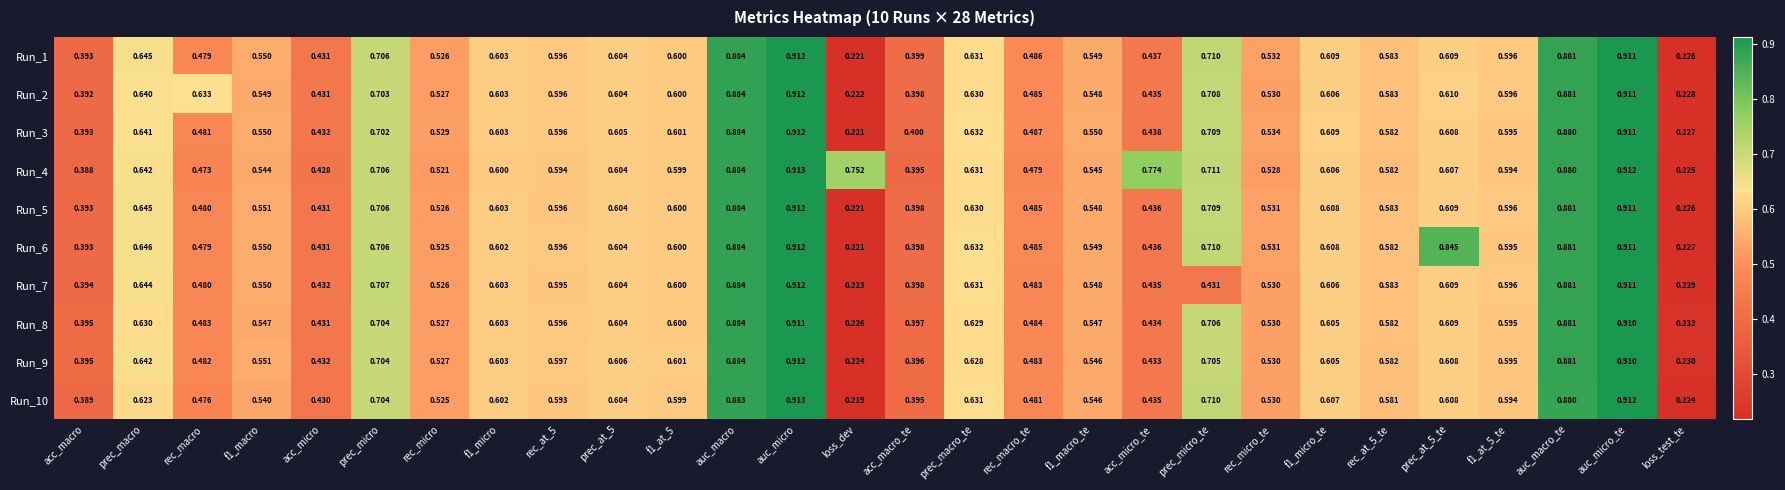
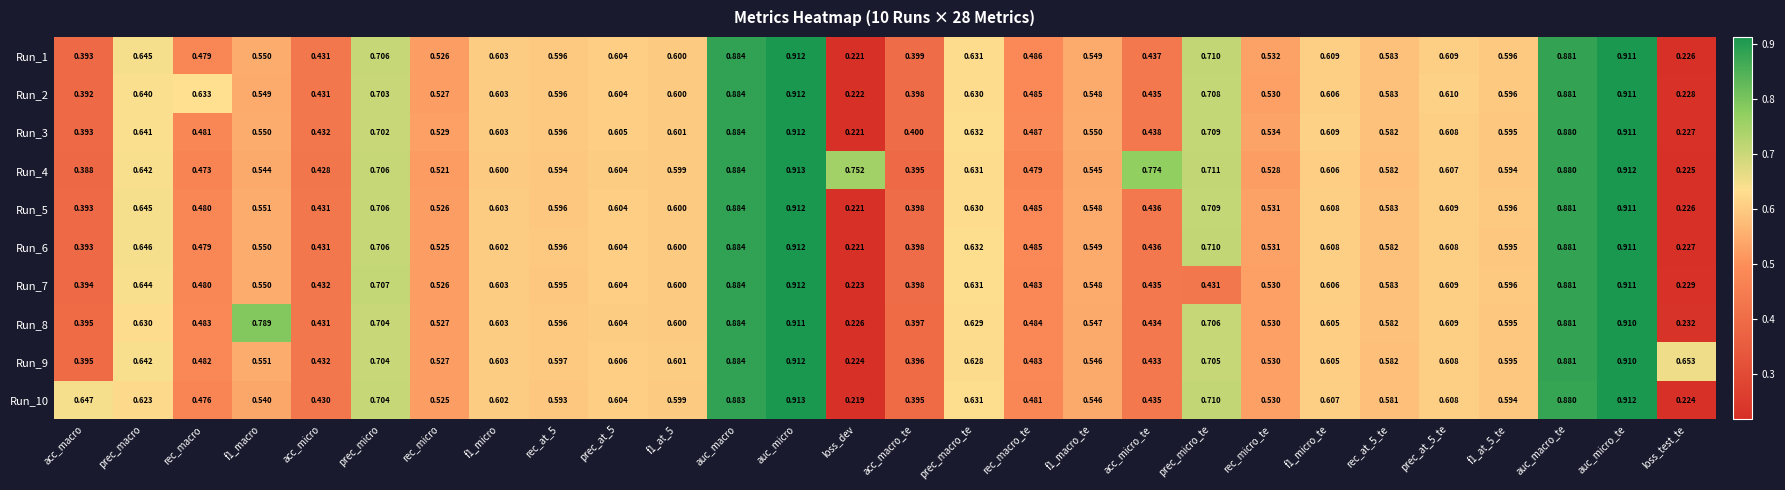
  {
    "Run_6": {
      "acc_macro": 0.393,
      "prec_macro": 0.646,
      "rec_macro": 0.479,
      "f1_macro": 0.550,
      "acc_micro": 0.431,
      "prec_micro": 0.706,
      "rec_micro": 0.525,
      "f1_micro": 0.602,
      "rec_at_5": 0.596,
      "prec_at_5": 0.604,
      "f1_at_5": 0.600,
      "auc_macro": 0.884,
      "auc_micro": 0.912,
      "loss_dev": 0.221,
      "acc_macro_te": 0.398,
      "prec_macro_te": 0.632,
      "rec_macro_te": 0.485,
      "f1_macro_te": 0.549,
      "acc_micro_te": 0.436,
      "prec_micro_te": 0.710,
      "rec_micro_te": 0.531,
      "f1_micro_te": 0.608,
      "rec_at_5_te": 0.582,
-     "prec_at_5_te": 0.845,
+     "prec_at_5_te": 0.608,
      "f1_at_5_te": 0.595,
      "auc_macro_te": 0.881,
      "auc_micro_te": 0.911,
      "loss_test_te": 0.227
    },
    "Run_8": {
      "acc_macro": 0.395,
      "prec_macro": 0.630,
      "rec_macro": 0.483,
-     "f1_macro": 0.547,
+     "f1_macro": 0.789,
      "acc_micro": 0.431,
      "prec_micro": 0.704,
      "rec_micro": 0.527,
      "f1_micro": 0.603,
      "rec_at_5": 0.596,
      "prec_at_5": 0.604,
      "f1_at_5": 0.600,
      "auc_macro": 0.884,
      "auc_micro": 0.911,
      "loss_dev": 0.226,
      "acc_macro_te": 0.397,
      "prec_macro_te": 0.629,
      "rec_macro_te": 0.484,
      "f1_macro_te": 0.547,
      "acc_micro_te": 0.434,
      "prec_micro_te": 0.706,
      "rec_micro_te": 0.530,
      "f1_micro_te": 0.605,
      "rec_at_5_te": 0.582,
      "prec_at_5_te": 0.609,
      "f1_at_5_te": 0.595,
      "auc_macro_te": 0.881,
      "auc_micro_te": 0.910,
      "loss_test_te": 0.232
    },
    "Run_9": {
      "acc_macro": 0.395,
      "prec_macro": 0.642,
      "rec_macro": 0.482,
      "f1_macro": 0.551,
      "acc_micro": 0.432,
      "prec_micro": 0.704,
      "rec_micro": 0.527,
      "f1_micro": 0.603,
      "rec_at_5": 0.597,
      "prec_at_5": 0.606,
      "f1_at_5": 0.601,
      "auc_macro": 0.884,
      "auc_micro": 0.912,
      "loss_dev": 0.224,
      "acc_macro_te": 0.396,
      "prec_macro_te": 0.628,
      "rec_macro_te": 0.483,
      "f1_macro_te": 0.546,
      "acc_micro_te": 0.433,
      "prec_micro_te": 0.705,
      "rec_micro_te": 0.530,
      "f1_micro_te": 0.605,
      "rec_at_5_te": 0.582,
      "prec_at_5_te": 0.608,
      "f1_at_5_te": 0.595,
      "auc_macro_te": 0.881,
      "auc_micro_te": 0.910,
-     "loss_test_te": 0.230
+     "loss_test_te": 0.653
    },
    "Run_10": {
-     "acc_macro": 0.389,
+     "acc_macro": 0.647,
      "prec_macro": 0.623,
      "rec_macro": 0.476,
      "f1_macro": 0.540,
      "acc_micro": 0.430,
      "prec_micro": 0.704,
      "rec_micro": 0.525,
      "f1_micro": 0.602,
      "rec_at_5": 0.593,
      "prec_at_5": 0.604,
      "f1_at_5": 0.599,
      "auc_macro": 0.883,
      "auc_micro": 0.913,
      "loss_dev": 0.219,
      "acc_macro_te": 0.395,
      "prec_macro_te": 0.631,
      "rec_macro_te": 0.481,
      "f1_macro_te": 0.546,
      "acc_micro_te": 0.435,
      "prec_micro_te": 0.710,
      "rec_micro_te": 0.530,
      "f1_micro_te": 0.607,
      "rec_at_5_te": 0.581,
      "prec_at_5_te": 0.608,
      "f1_at_5_te": 0.594,
      "auc_macro_te": 0.880,
      "auc_micro_te": 0.912,
      "loss_test_te": 0.224
    }
  }
